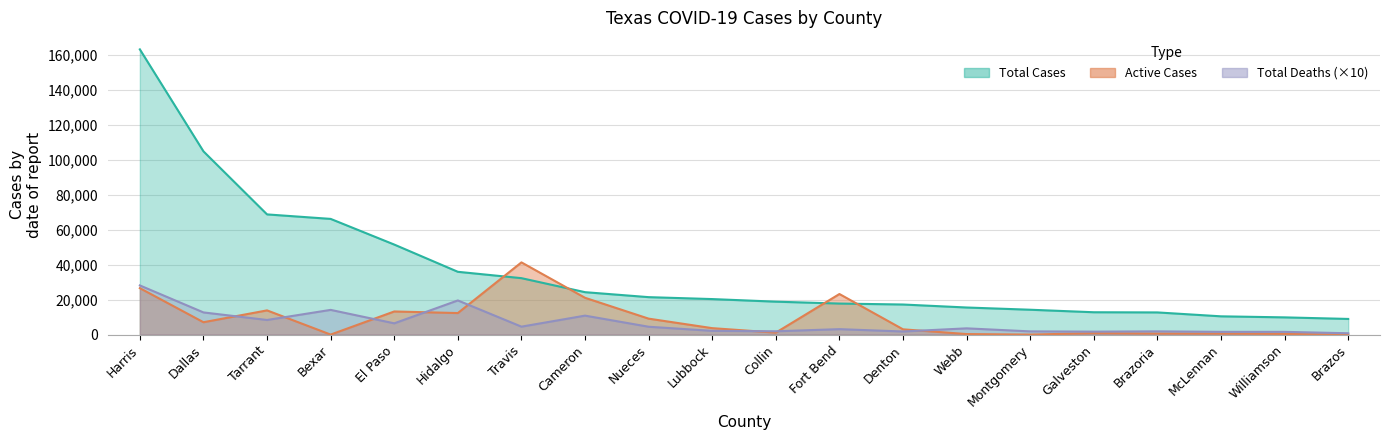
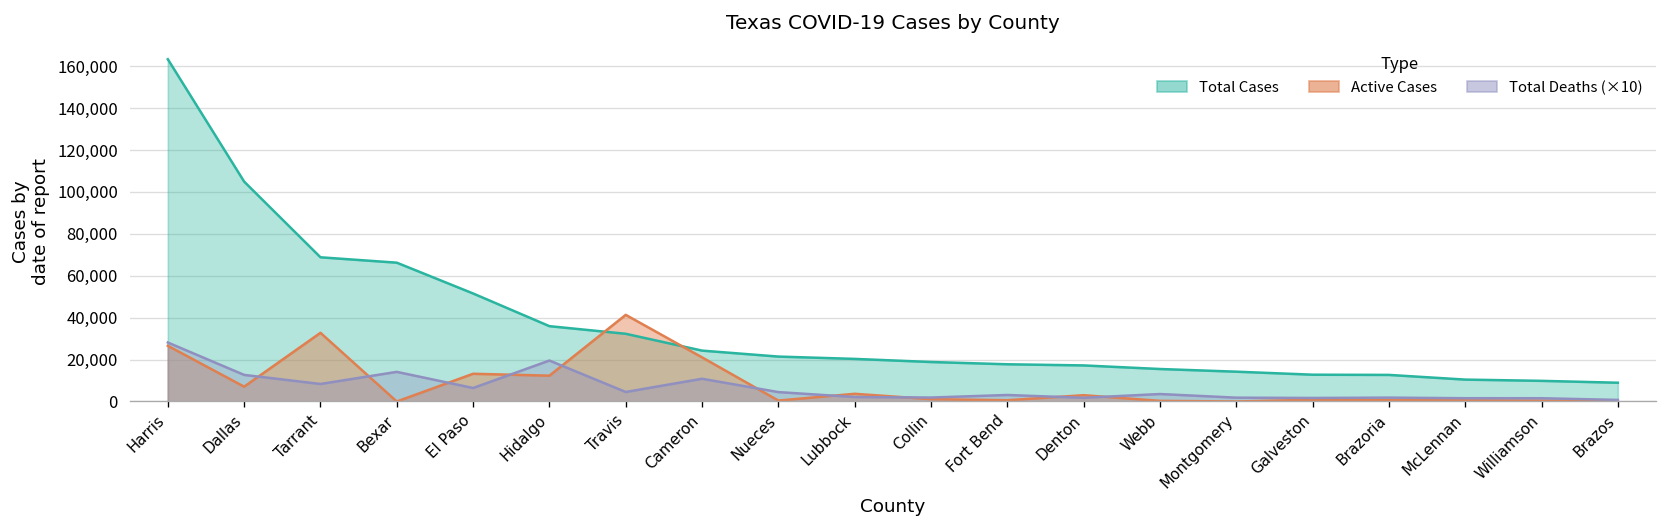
  {
    "Active Cases": {
      "Harris": "27,000",
      "Dallas": "7,000",
-     "Tarrant": "14,000",
+     "Tarrant": "33,000",
      "Bexar": "0",
      "El Paso": "13,000",
      "Hidalgo": "12,000",
      "Travis": "41,000",
      "Cameron": "21,000",
-     "Nueces": "9,000",
+     "Nueces": "0",
      "Lubbock": "4,000",
-     "Fort Bend": "23,000",
+     "Fort Bend": "1,000",
      "Webb": "0",
      "Montgomery": "0"
    }
  }
